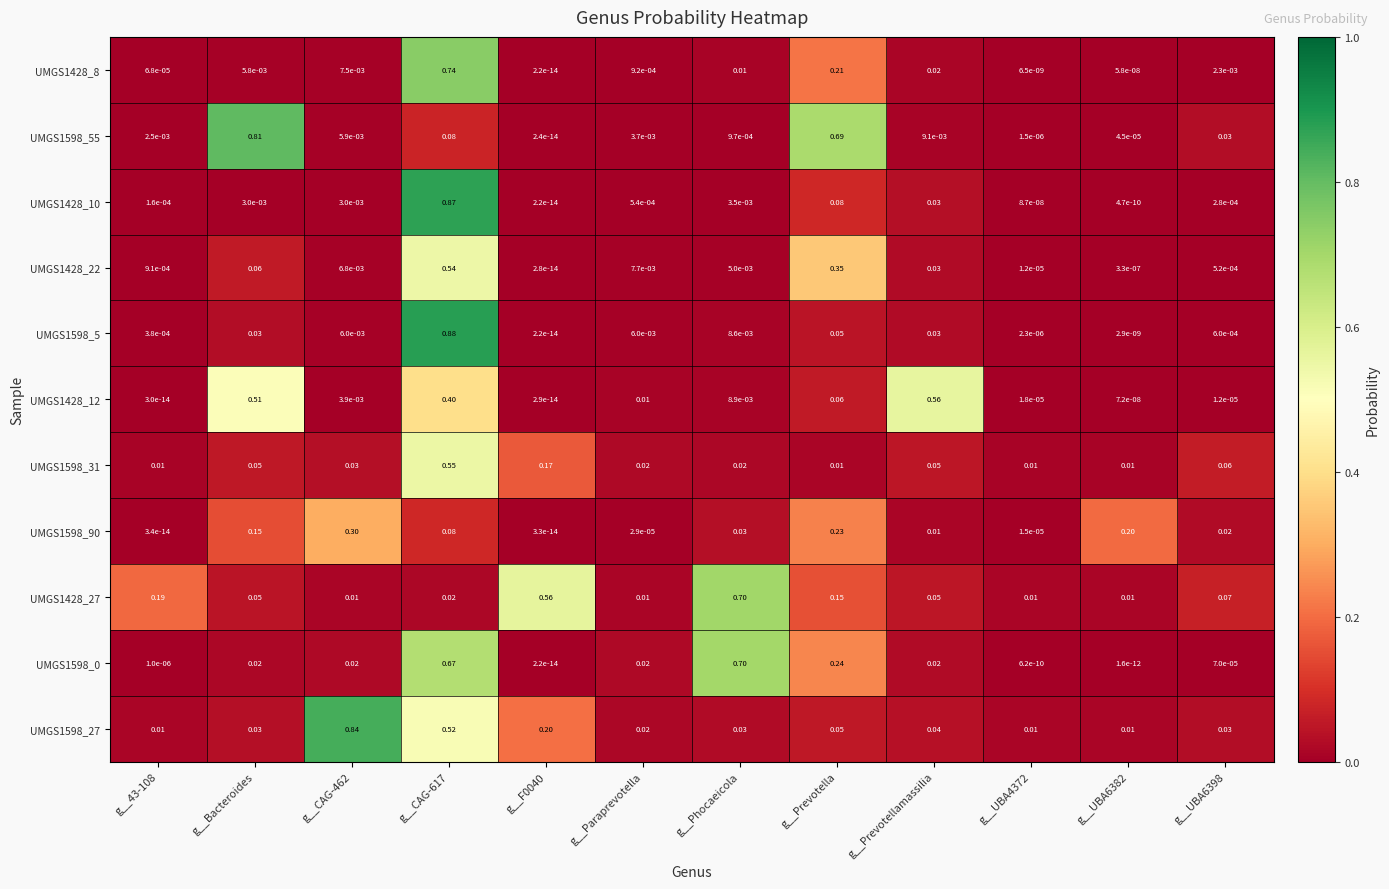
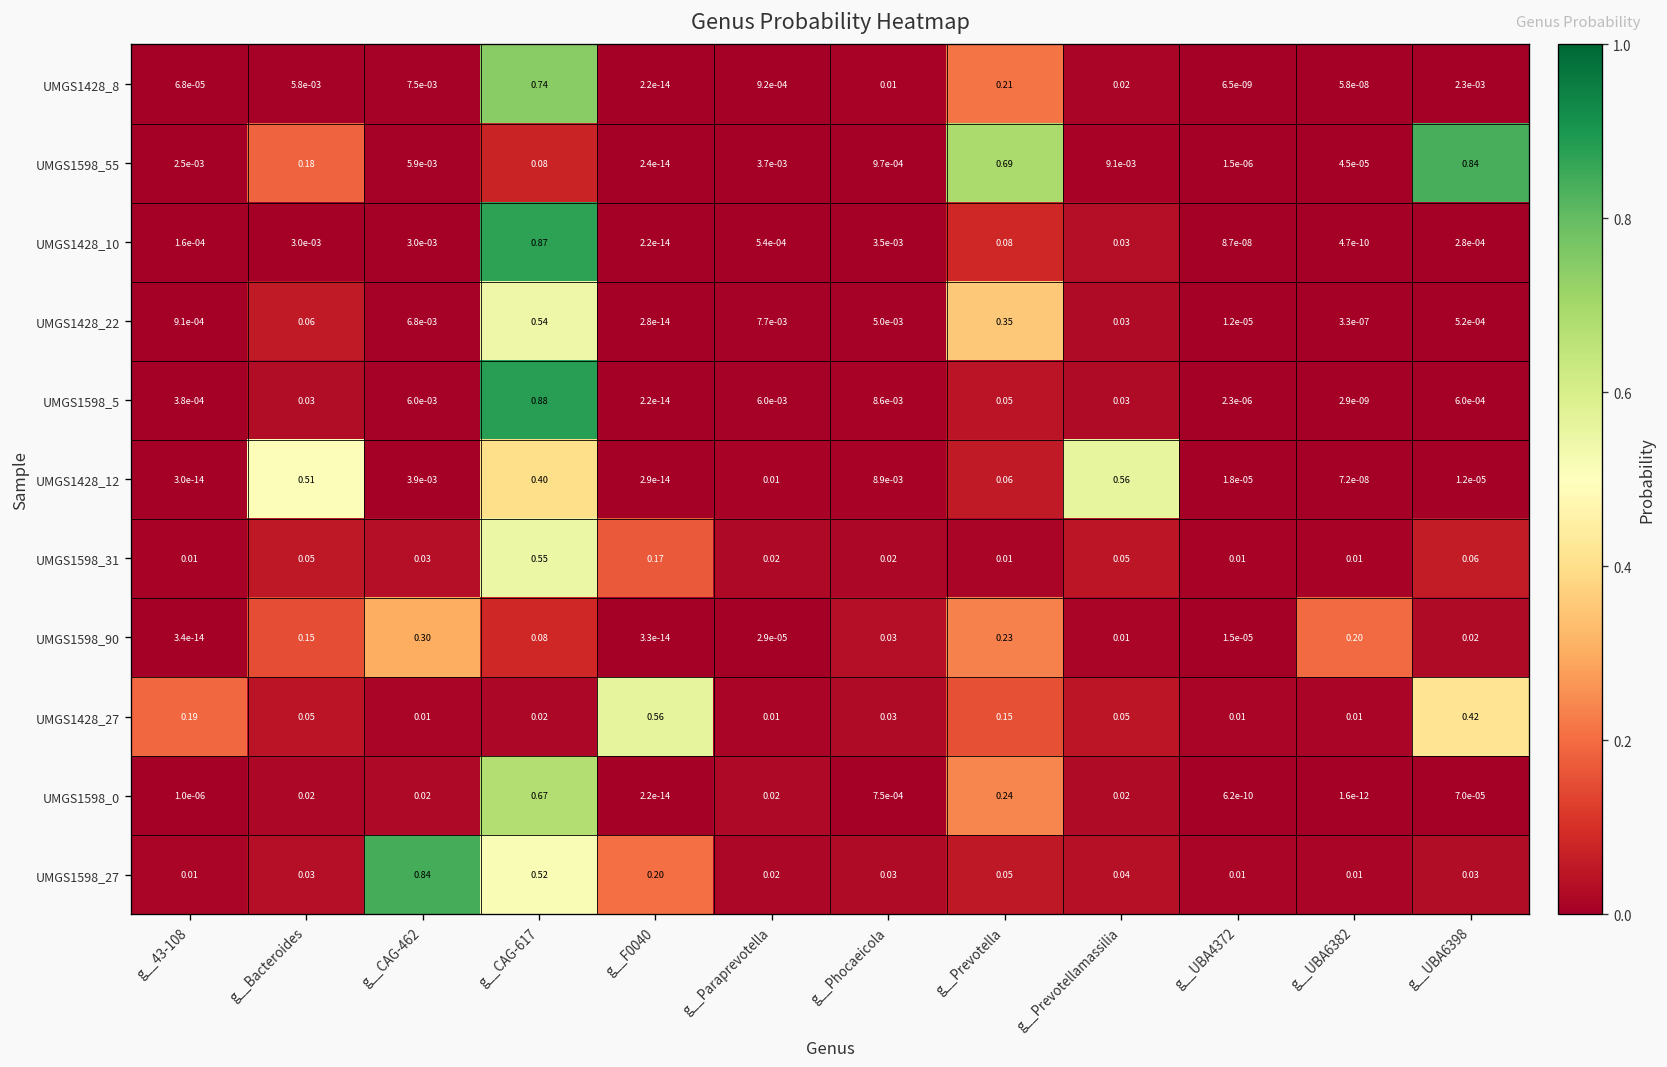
  {
    "UMGS1428_8": {
      "g__43-108": "6.8e-05",
      "g__Bacteroides": "5.8e-03",
      "g__CAG-462": "7.5e-03",
      "g__CAG-617": "0.74",
      "g__F0040": "2.2e-14",
      "g__Paraprevotella": "9.2e-04",
      "g__Phocaeicola": "0.01",
      "g__Prevotella": "0.21",
      "g__Prevotellamassilia": "0.02",
      "g__UBA4372": "6.5e-09",
      "g__UBA6382": "5.8e-08",
      "g__UBA6398": "2.3e-03"
    },
    "UMGS1598_55": {
      "g__43-108": "2.5e-03",
-     "g__Bacteroides": "0.81",
+     "g__Bacteroides": "0.18",
      "g__CAG-462": "5.9e-03",
      "g__CAG-617": "0.08",
      "g__F0040": "2.4e-14",
      "g__Paraprevotella": "3.7e-03",
      "g__Phocaeicola": "9.7e-04",
      "g__Prevotella": "0.69",
      "g__Prevotellamassilia": "9.1e-03",
      "g__UBA4372": "1.5e-06",
      "g__UBA6382": "4.5e-05",
-     "g__UBA6398": "0.03"
+     "g__UBA6398": "0.84"
    },
    "UMGS1428_10": {
      "g__43-108": "1.6e-04",
      "g__Bacteroides": "3.0e-03",
      "g__CAG-462": "3.0e-03",
      "g__CAG-617": "0.87",
      "g__F0040": "2.2e-14",
      "g__Paraprevotella": "5.4e-04",
      "g__Phocaeicola": "3.5e-03",
      "g__Prevotella": "0.08",
      "g__Prevotellamassilia": "0.03",
      "g__UBA4372": "8.7e-08",
      "g__UBA6382": "4.7e-10",
      "g__UBA6398": "2.8e-04"
    },
    "UMGS1428_22": {
      "g__43-108": "9.1e-04",
      "g__Bacteroides": "0.06",
      "g__CAG-462": "6.8e-03",
      "g__CAG-617": "0.54",
      "g__F0040": "2.8e-14",
      "g__Paraprevotella": "7.7e-03",
      "g__Phocaeicola": "5.0e-03",
      "g__Prevotella": "0.35",
      "g__Prevotellamassilia": "0.03",
      "g__UBA4372": "1.2e-05",
      "g__UBA6382": "3.3e-07",
      "g__UBA6398": "5.2e-04"
    },
    "UMGS1598_5": {
      "g__43-108": "3.8e-04",
      "g__Bacteroides": "0.03",
      "g__CAG-462": "6.0e-03",
      "g__CAG-617": "0.88",
      "g__F0040": "2.2e-14",
      "g__Paraprevotella": "6.0e-03",
      "g__Phocaeicola": "8.6e-03",
      "g__Prevotella": "0.05",
      "g__Prevotellamassilia": "0.03",
      "g__UBA4372": "2.3e-06",
      "g__UBA6382": "2.9e-09",
      "g__UBA6398": "6.0e-04"
    },
    "UMGS1428_12": {
      "g__43-108": "3.0e-14",
      "g__Bacteroides": "0.51",
      "g__CAG-462": "3.9e-03",
      "g__CAG-617": "0.40",
      "g__F0040": "2.9e-14",
      "g__Paraprevotella": "0.01",
      "g__Phocaeicola": "8.9e-03",
      "g__Prevotella": "0.06",
      "g__Prevotellamassilia": "0.56",
      "g__UBA4372": "1.8e-05",
      "g__UBA6382": "7.2e-08",
      "g__UBA6398": "1.2e-05"
    },
    "UMGS1598_31": {
      "g__43-108": "0.01",
      "g__Bacteroides": "0.05",
      "g__CAG-462": "0.03",
      "g__CAG-617": "0.55",
      "g__F0040": "0.17",
      "g__Paraprevotella": "0.02",
      "g__Phocaeicola": "0.02",
      "g__Prevotella": "0.01",
      "g__Prevotellamassilia": "0.05",
      "g__UBA4372": "0.01",
      "g__UBA6382": "0.01",
      "g__UBA6398": "0.06"
    },
    "UMGS1598_90": {
      "g__43-108": "3.4e-14",
      "g__Bacteroides": "0.15",
      "g__CAG-462": "0.30",
      "g__CAG-617": "0.08",
      "g__F0040": "3.3e-14",
      "g__Paraprevotella": "2.9e-05",
      "g__Phocaeicola": "0.03",
      "g__Prevotella": "0.23",
      "g__Prevotellamassilia": "0.01",
      "g__UBA4372": "1.5e-05",
      "g__UBA6382": "0.20",
      "g__UBA6398": "0.02"
    },
    "UMGS1428_27": {
      "g__43-108": "0.19",
      "g__Bacteroides": "0.05",
      "g__CAG-462": "0.01",
      "g__CAG-617": "0.02",
      "g__F0040": "0.56",
      "g__Paraprevotella": "0.01",
-     "g__Phocaeicola": "0.70",
+     "g__Phocaeicola": "0.03",
      "g__Prevotella": "0.15",
      "g__Prevotellamassilia": "0.05",
      "g__UBA4372": "0.01",
      "g__UBA6382": "0.01",
-     "g__UBA6398": "0.07"
+     "g__UBA6398": "0.42"
    },
    "UMGS1598_0": {
      "g__43-108": "1.0e-06",
      "g__Bacteroides": "0.02",
      "g__CAG-462": "0.02",
      "g__CAG-617": "0.67",
      "g__F0040": "2.2e-14",
      "g__Paraprevotella": "0.02",
-     "g__Phocaeicola": "0.70",
+     "g__Phocaeicola": "7.5e-04",
      "g__Prevotella": "0.24",
      "g__Prevotellamassilia": "0.02",
      "g__UBA4372": "6.2e-10",
      "g__UBA6382": "1.6e-12",
      "g__UBA6398": "7.0e-05"
    },
    "UMGS1598_27": {
      "g__43-108": "0.01",
      "g__Bacteroides": "0.03",
      "g__CAG-462": "0.84",
      "g__CAG-617": "0.52",
      "g__F0040": "0.20",
      "g__Paraprevotella": "0.02",
      "g__Phocaeicola": "0.03",
      "g__Prevotella": "0.05",
      "g__Prevotellamassilia": "0.04",
      "g__UBA4372": "0.01",
      "g__UBA6382": "0.01",
      "g__UBA6398": "0.03"
    }
  }
